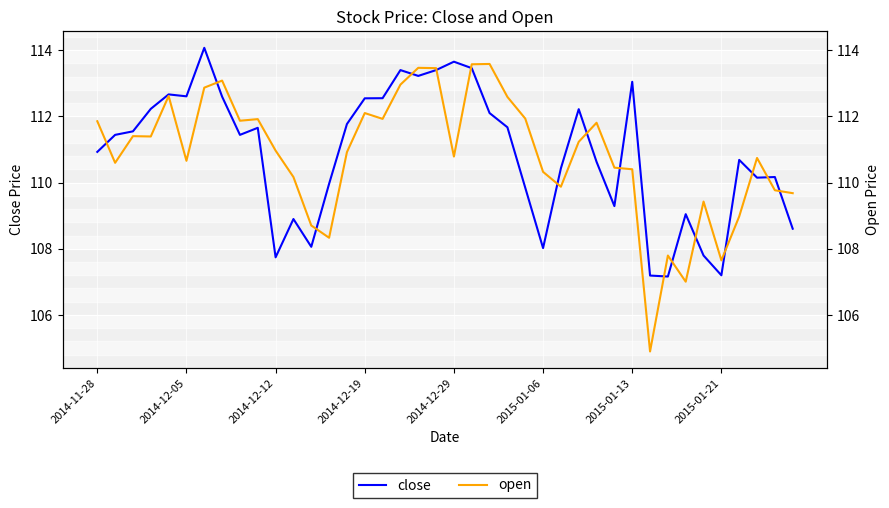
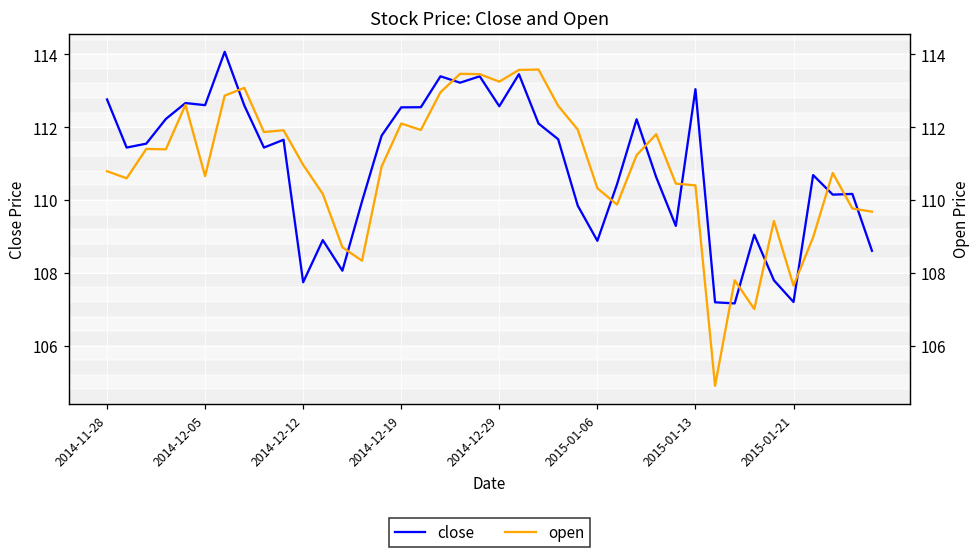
  {
    "close": {
-     "2014-11-28": 110.9,
+     "2014-11-28": 112.8,
      "2014-12-05": 112.6,
      "2014-12-12": 107.7,
      "2014-12-19": 112.5,
-     "2014-12-29": 113.7,
-     "2015-01-06": 108.0,
+     "2014-12-29": 112.6,
+     "2015-01-06": 108.9,
      "2015-01-13": 113.0,
      "2015-01-21": 107.2
    },
    "open": {
-     "2014-11-28": 111.9,
+     "2014-11-28": 110.8,
      "2014-12-05": 110.7,
      "2014-12-12": 111.0,
      "2014-12-19": 112.1,
-     "2014-12-29": 110.8,
+     "2014-12-29": 113.3,
      "2015-01-06": 110.3,
      "2015-01-13": 110.4,
      "2015-01-21": 107.6
    }
  }
